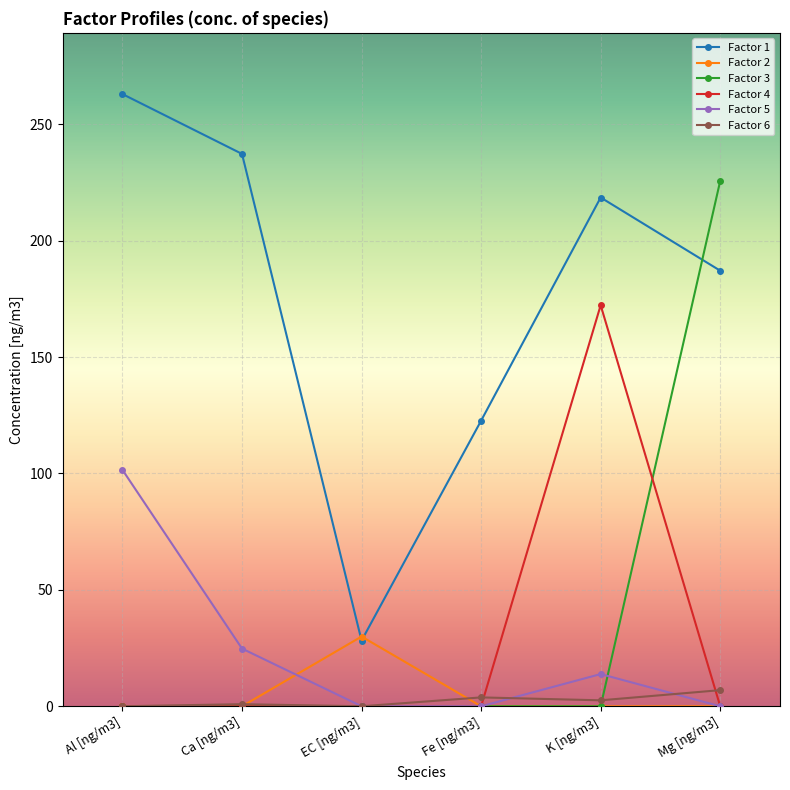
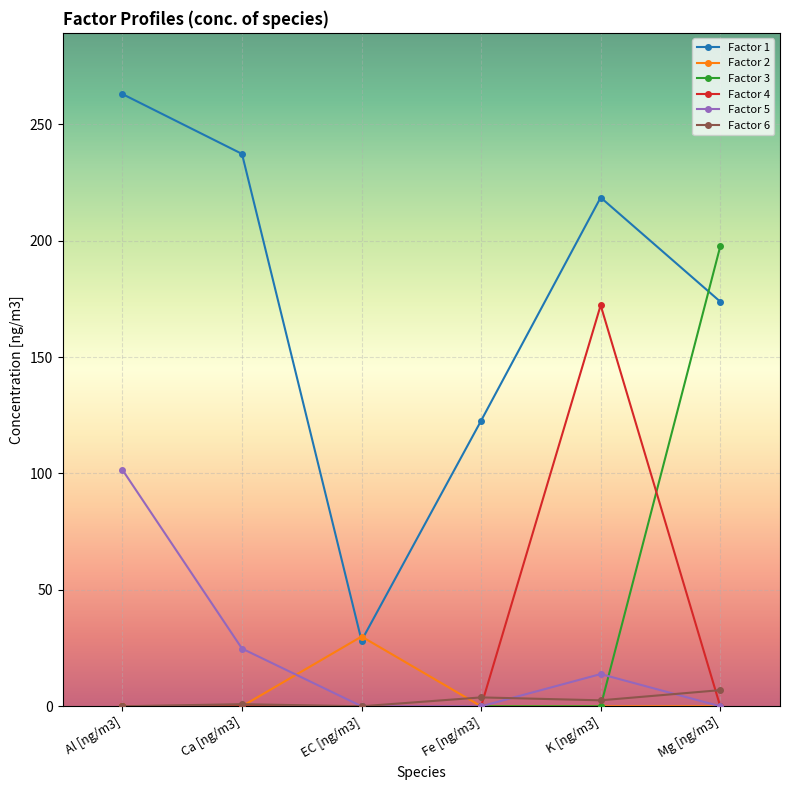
  {
    "Factor 1": {
      "Al [ng/m3]": 263,
      "Ca [ng/m3]": 237,
      "EC [ng/m3]": 28,
      "Fe [ng/m3]": 123,
      "K [ng/m3]": 219,
-     "Mg [ng/m3]": 187
+     "Mg [ng/m3]": 174
    },
    "Factor 2": {
      "EC [ng/m3]": 30
    },
    "Factor 3": {
-     "Mg [ng/m3]": 226
+     "Mg [ng/m3]": 198
    },
    "Factor 4": {
      "K [ng/m3]": 172
    },
    "Factor 5": {
      "Al [ng/m3]": 102,
      "Ca [ng/m3]": 25,
      "K [ng/m3]": 14
    },
    "Factor 6": {
      "Fe [ng/m3]": 4,
      "K [ng/m3]": 3,
      "Mg [ng/m3]": 7
    }
  }
